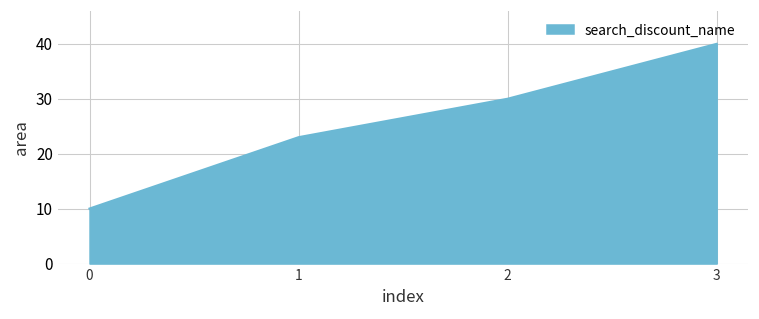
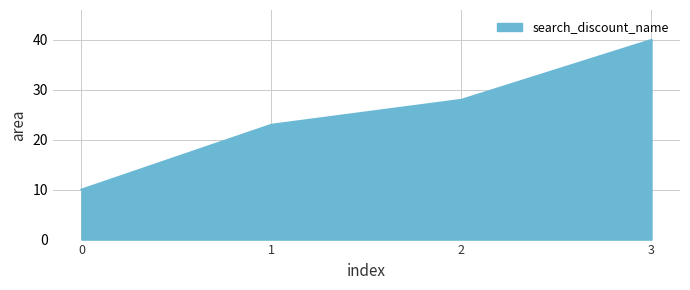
  {
    "0": 10,
    "1": 23,
-   "2": 30,
+   "2": 28,
    "3": 40
  }
